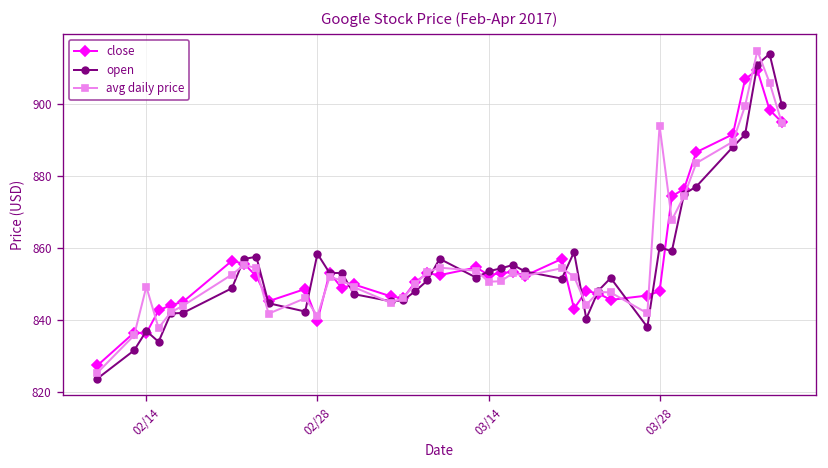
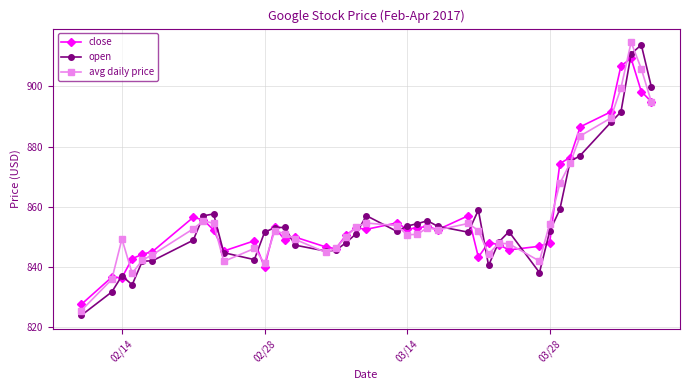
  {
    "close": {
      "02/28": 840,
      "03/14": 853,
      "03/28": 848
    },
    "open": {
-     "02/28": 858,
+     "02/28": 851,
      "03/14": 854,
-     "03/28": 860
+     "03/28": 852
    },
    "avg daily price": {
      "02/14": 849,
      "02/28": 841,
      "03/14": 851,
-     "03/28": 894
+     "03/28": 854
    }
  }
